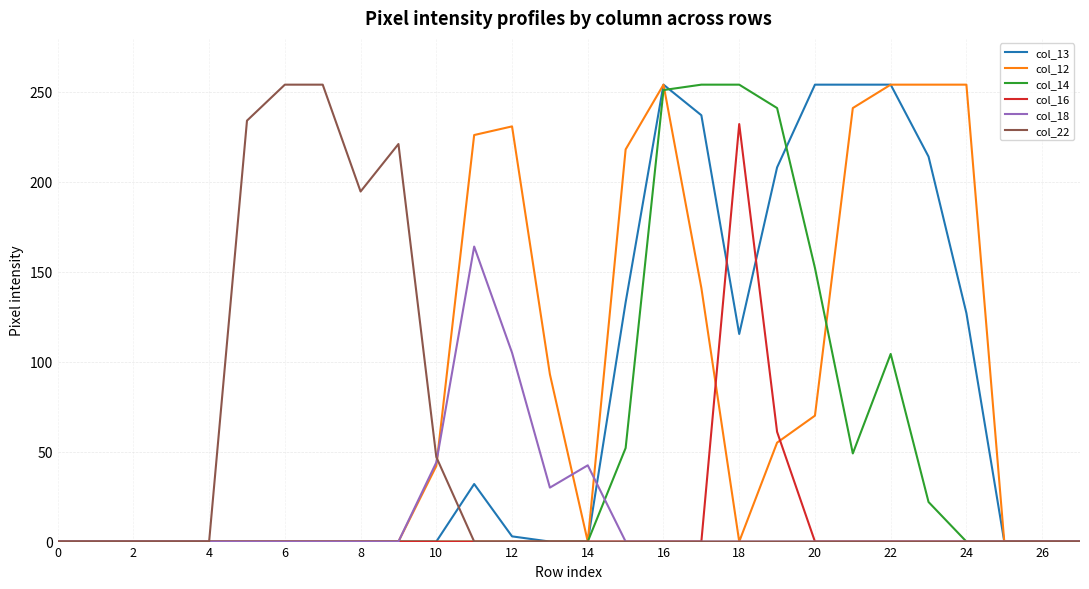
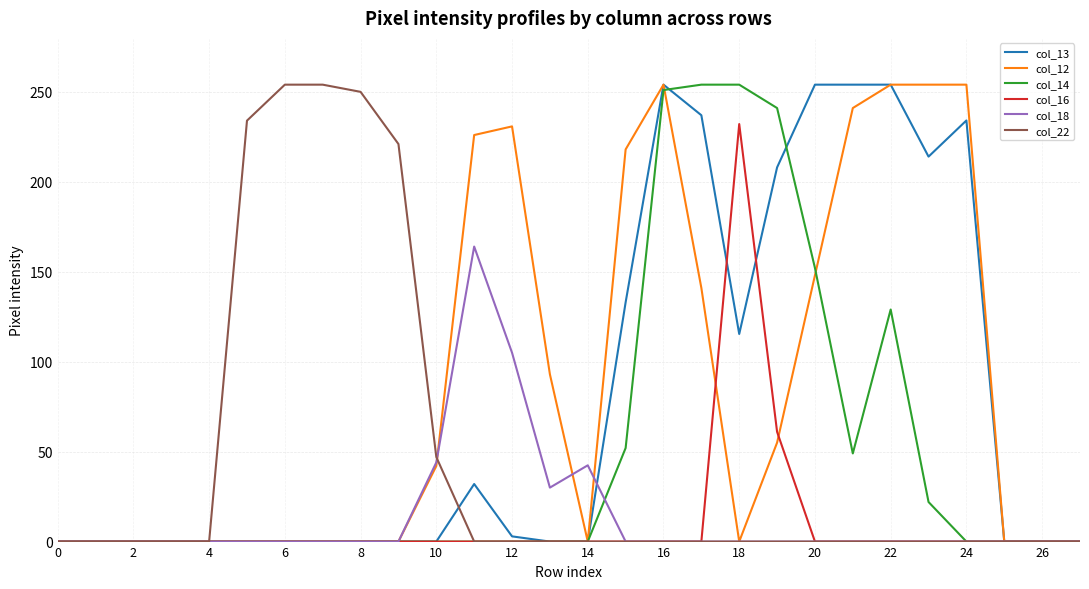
  {
    "col_13": {
      "12": 3,
      "18": 115,
      "20": 254,
-     "24": 127
+     "24": 234
    },
    "col_12": {
      "10": 42,
      "12": 231,
-     "20": 70,
+     "20": 148,
      "24": 254
    },
    "col_14": {
      "16": 251,
      "18": 254,
      "20": 152,
-     "22": 104
+     "22": 129
    },
    "col_16": {
      "18": 232
    },
    "col_18": {
      "10": 44,
      "12": 105,
      "14": 42
    },
    "col_22": {
      "6": 254,
-     "8": 195,
+     "8": 250,
      "10": 47
    }
  }
